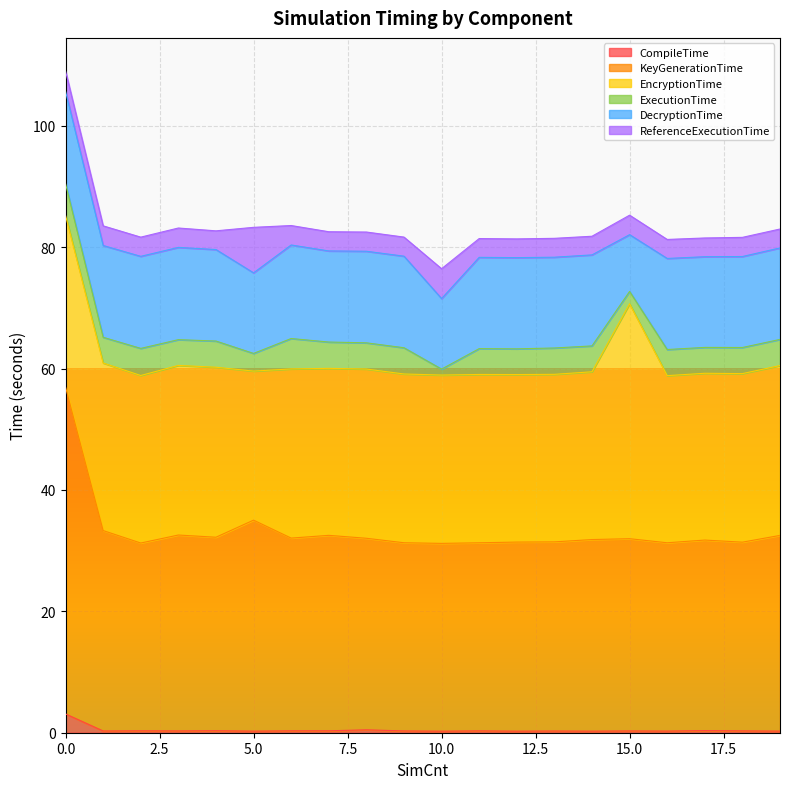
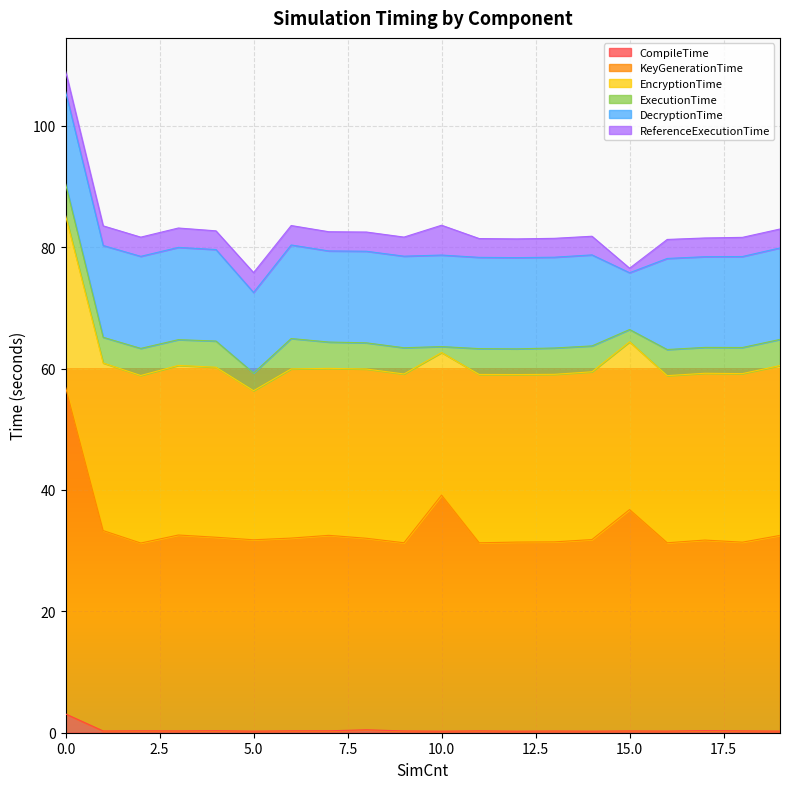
  {
    "CompileTime": {
      "0.0": 3,
      "5.0": 0,
      "10.0": 0,
      "15.0": 0
    },
    "KeyGenerationTime": {
      "0.0": 54,
-     "5.0": 35,
-     "10.0": 31,
-     "15.0": 32
+     "5.0": 32,
+     "10.0": 39,
+     "15.0": 36
    },
    "EncryptionTime": {
      "0.0": 28,
      "5.0": 25,
-     "10.0": 28,
-     "15.0": 39
+     "10.0": 23,
+     "15.0": 28
    },
    "ExecutionTime": {
      "0.0": 5,
      "5.0": 3,
      "10.0": 1,
      "15.0": 2
    },
    "DecryptionTime": {
      "0.0": 15,
      "5.0": 13,
-     "10.0": 12,
+     "10.0": 15,
      "15.0": 9
    },
    "ReferenceExecutionTime": {
      "0.0": 3,
-     "5.0": 7,
+     "5.0": 3,
      "10.0": 5,
-     "15.0": 3
+     "15.0": 1
    }
  }
